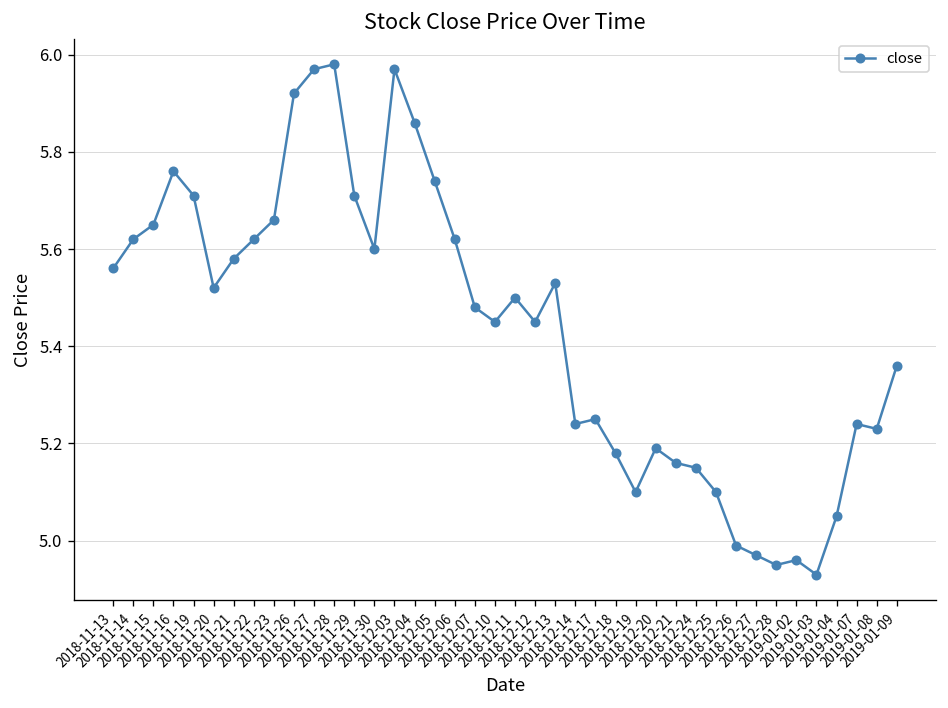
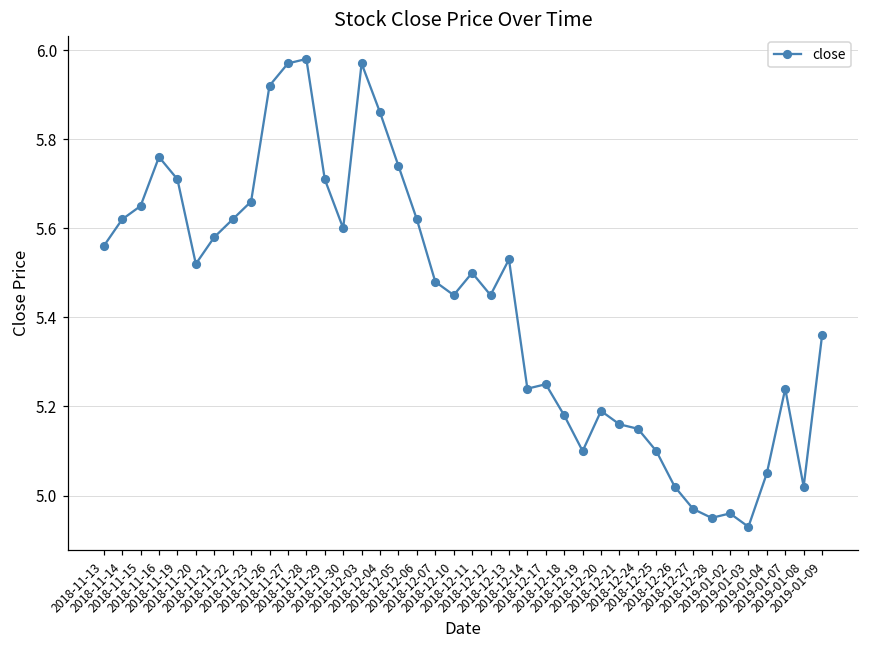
  {
    "2018-11-13": 5.56,
    "2018-11-14": 5.62,
    "2018-11-15": 5.65,
    "2018-11-16": 5.76,
    "2018-11-19": 5.71,
    "2018-11-20": 5.52,
    "2018-11-21": 5.58,
    "2018-11-22": 5.62,
    "2018-11-23": 5.66,
    "2018-11-26": 5.92,
    "2018-11-27": 5.97,
    "2018-11-28": 5.98,
    "2018-11-29": 5.71,
    "2018-11-30": 5.60,
    "2018-12-03": 5.97,
    "2018-12-04": 5.86,
    "2018-12-05": 5.74,
    "2018-12-06": 5.62,
    "2018-12-07": 5.48,
    "2018-12-10": 5.45,
    "2018-12-11": 5.50,
    "2018-12-12": 5.45,
    "2018-12-13": 5.53,
    "2018-12-14": 5.24,
    "2018-12-17": 5.25,
    "2018-12-18": 5.18,
    "2018-12-19": 5.10,
    "2018-12-20": 5.19,
    "2018-12-21": 5.16,
    "2018-12-24": 5.15,
    "2018-12-25": 5.10,
-   "2018-12-26": 4.99,
+   "2018-12-26": 5.02,
    "2018-12-27": 4.97,
    "2018-12-28": 4.95,
    "2019-01-02": 4.96,
    "2019-01-03": 4.93,
    "2019-01-04": 5.05,
    "2019-01-07": 5.24,
-   "2019-01-08": 5.23,
+   "2019-01-08": 5.02,
    "2019-01-09": 5.36
  }
